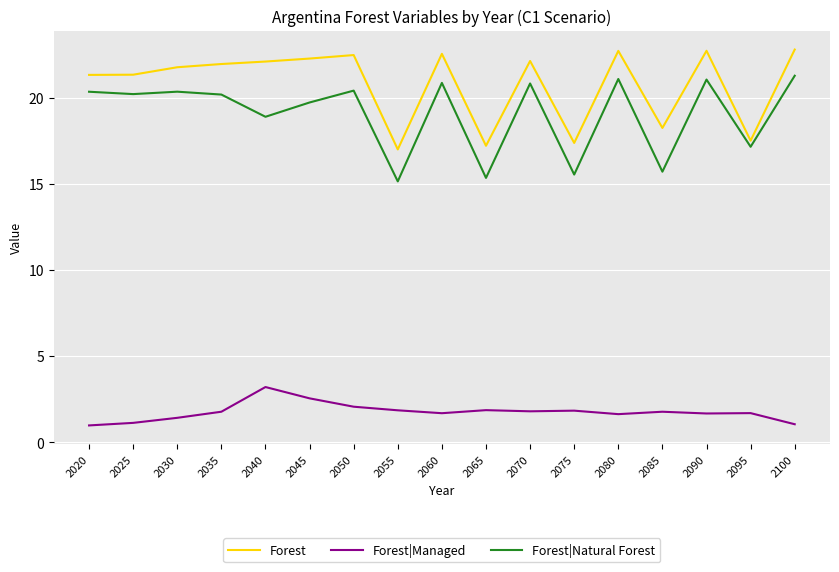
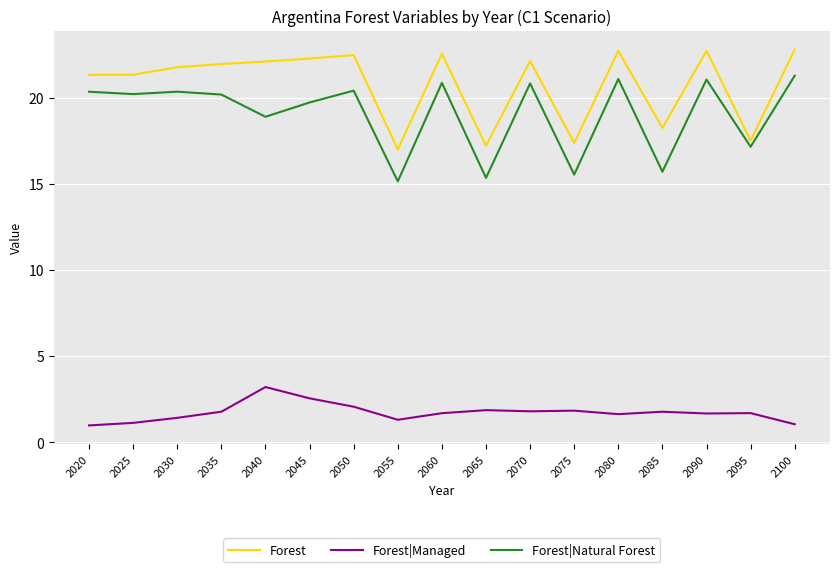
  {
    "Forest": {
      "2020": 21.3,
      "2025": 21.3,
      "2030": 21.8,
      "2035": 22.0,
      "2040": 22.1,
      "2045": 22.3,
      "2050": 22.5,
      "2055": 17.0,
      "2060": 22.6,
      "2065": 17.2,
      "2070": 22.1,
      "2075": 17.4,
      "2080": 22.7,
      "2085": 18.2,
      "2090": 22.7,
      "2095": 17.5,
      "2100": 22.8
    },
    "Forest|Managed": {
      "2020": 1.0,
      "2025": 1.1,
      "2030": 1.4,
      "2035": 1.8,
      "2040": 3.2,
      "2045": 2.5,
      "2050": 2.1,
-     "2055": 1.9,
+     "2055": 1.3,
      "2060": 1.7,
      "2065": 1.9,
      "2070": 1.8,
      "2075": 1.8,
      "2080": 1.6,
      "2085": 1.8,
      "2090": 1.7,
      "2095": 1.7,
      "2100": 1.0
    },
    "Forest|Natural Forest": {
      "2020": 20.4,
      "2025": 20.2,
      "2030": 20.4,
      "2035": 20.2,
      "2040": 18.9,
      "2045": 19.7,
      "2050": 20.4,
      "2055": 15.1,
      "2060": 20.9,
      "2065": 15.3,
      "2070": 20.8,
      "2075": 15.5,
      "2080": 21.1,
      "2085": 15.7,
      "2090": 21.1,
      "2095": 17.2,
      "2100": 21.3
    }
  }
